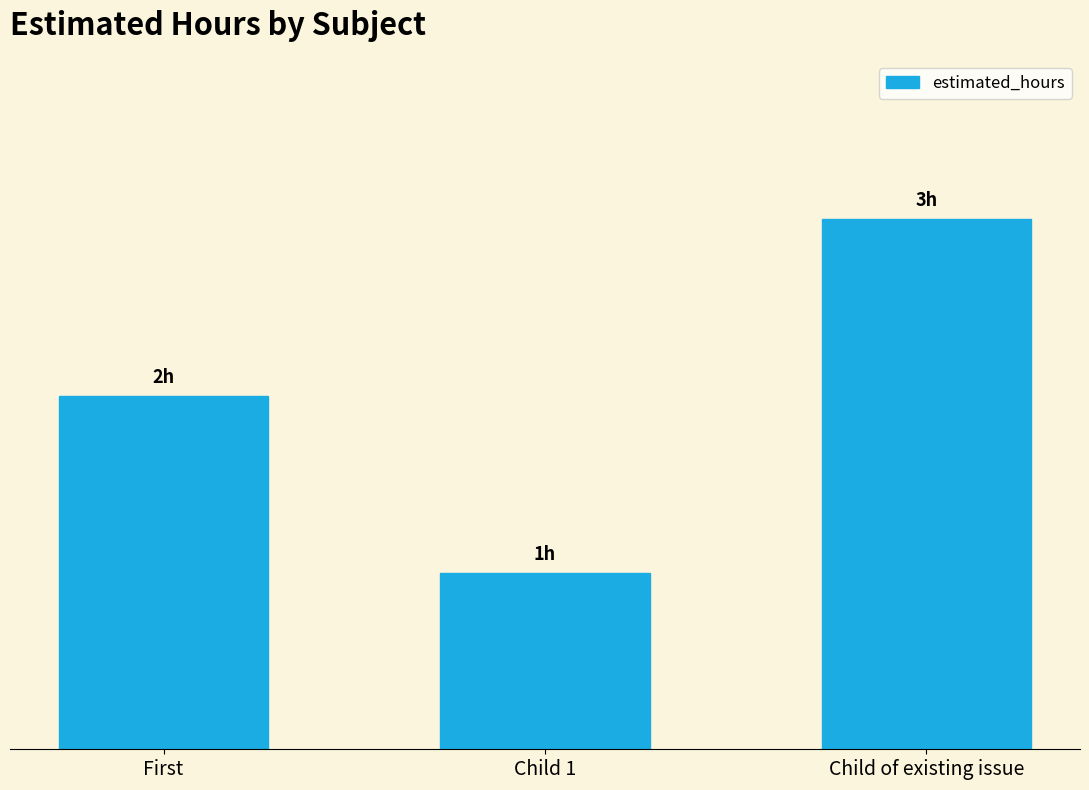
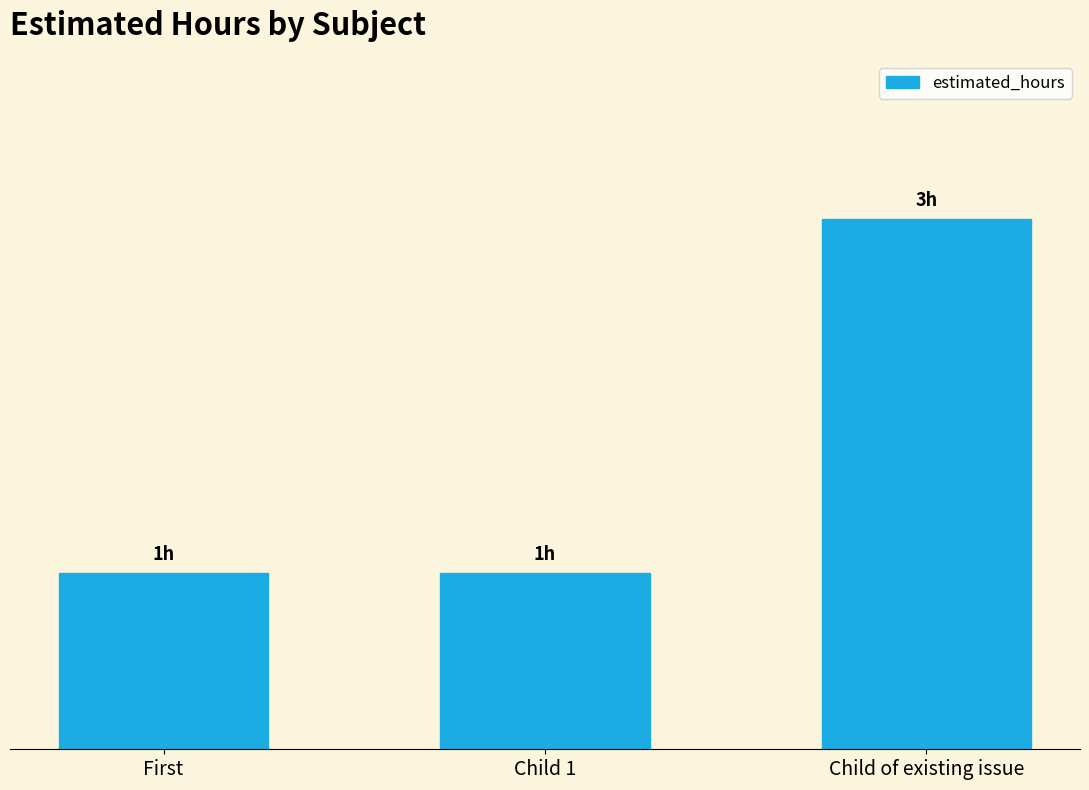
  {
-   "First": "2h",
+   "First": "1h",
    "Child 1": "1h",
    "Child of existing issue": "3h"
  }
